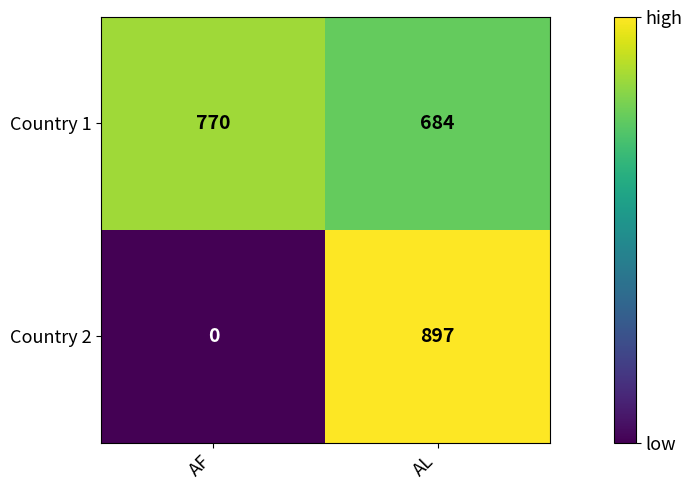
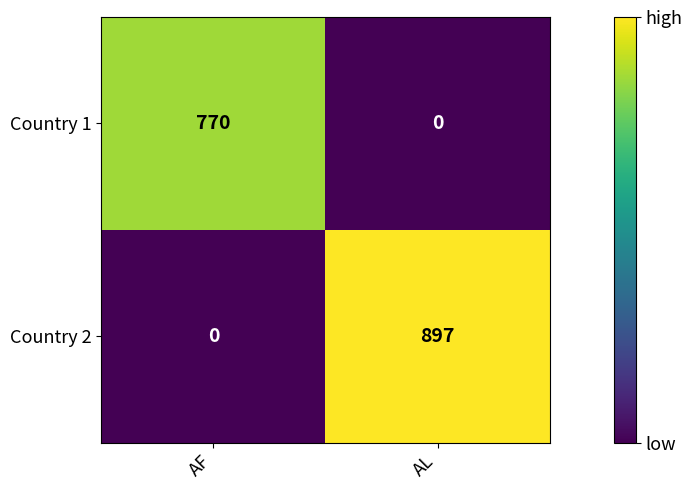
  {
    "Country 1": {
      "AF": 770,
-     "AL": 684
+     "AL": 0
    },
    "Country 2": {
      "AF": 0,
      "AL": 897
    }
  }
